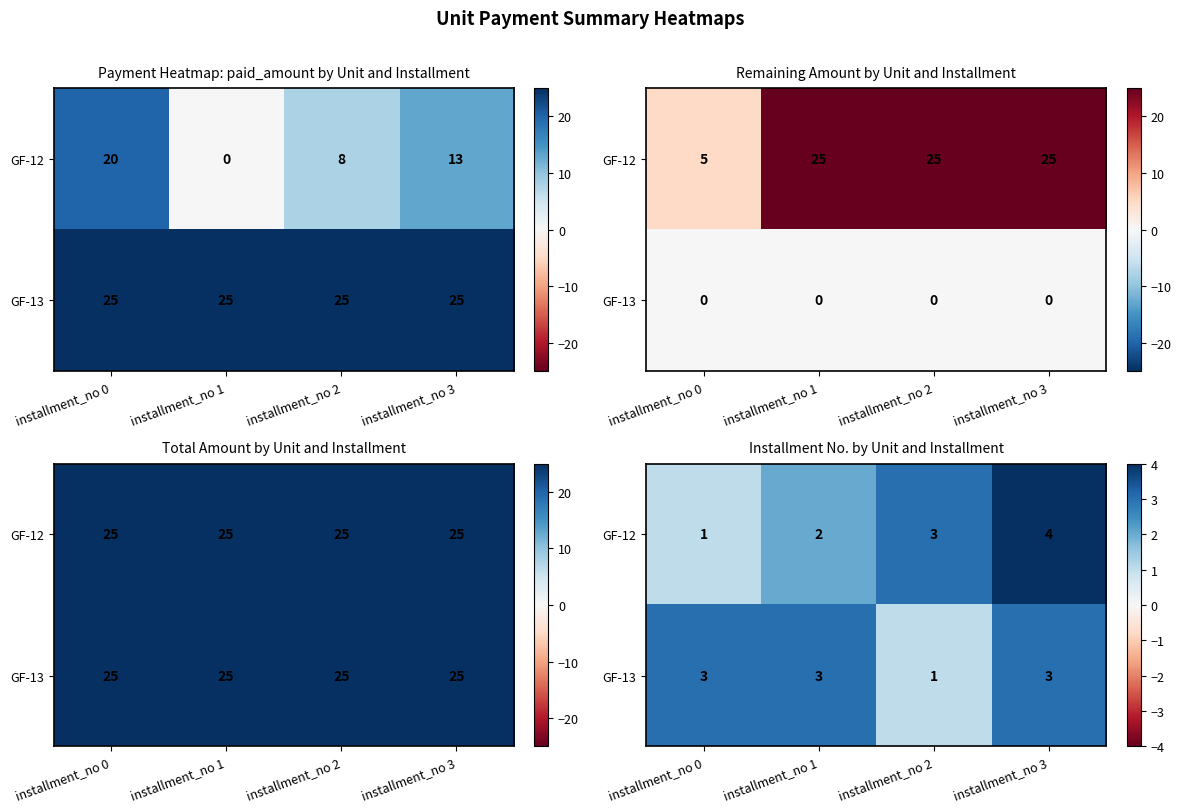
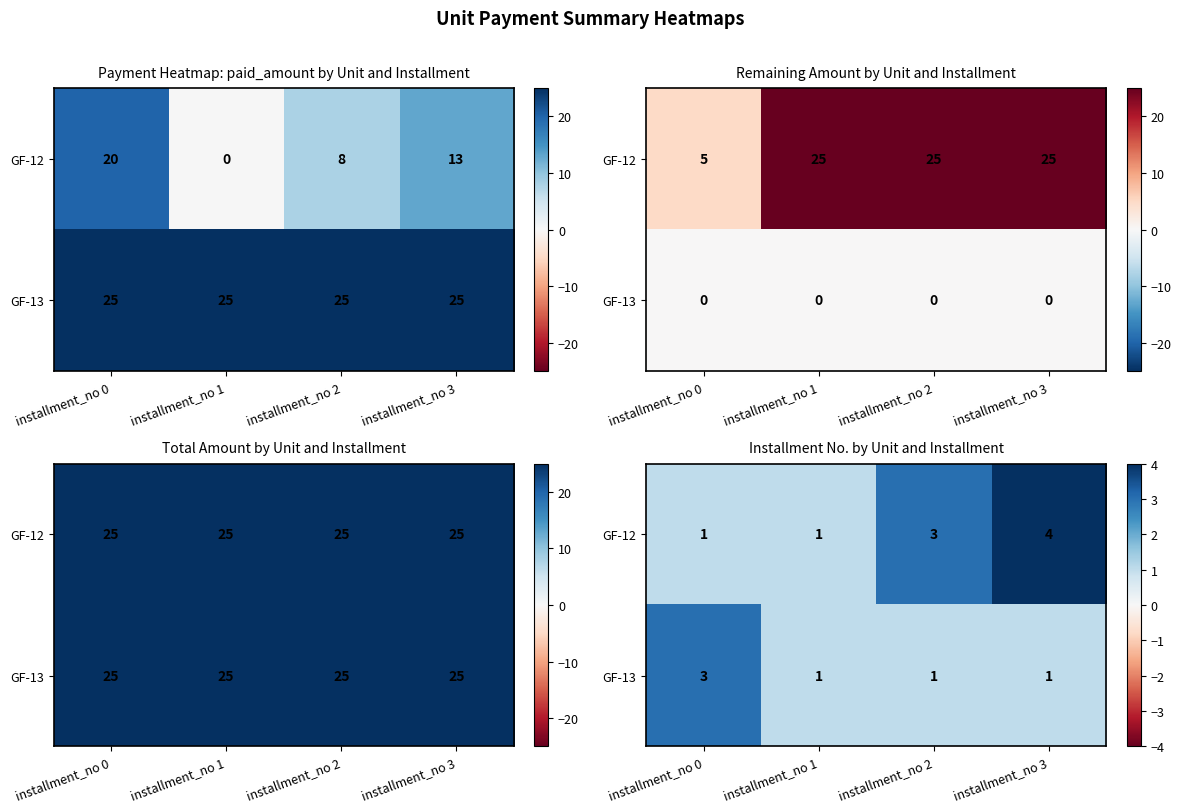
  {
    "Payment Heatmap: paid_amount by Unit and Installment": {
      "GF-12": {
        "installment_no 0": 20,
        "installment_no 1": 0,
        "installment_no 2": 8,
        "installment_no 3": 13
      },
      "GF-13": {
        "installment_no 0": 25,
        "installment_no 1": 25,
        "installment_no 2": 25,
        "installment_no 3": 25
      }
    },
    "Remaining Amount by Unit and Installment": {
      "GF-12": {
        "installment_no 0": 5,
        "installment_no 1": 25,
        "installment_no 2": 25,
        "installment_no 3": 25
      },
      "GF-13": {
        "installment_no 0": 0,
        "installment_no 1": 0,
        "installment_no 2": 0,
        "installment_no 3": 0
      }
    },
    "Total Amount by Unit and Installment": {
      "GF-12": {
        "installment_no 0": 25,
        "installment_no 1": 25,
        "installment_no 2": 25,
        "installment_no 3": 25
      },
      "GF-13": {
        "installment_no 0": 25,
        "installment_no 1": 25,
        "installment_no 2": 25,
        "installment_no 3": 25
      }
    },
    "Installment No. by Unit and Installment": {
      "GF-12": {
        "installment_no 0": 1,
-       "installment_no 1": 2,
+       "installment_no 1": 1,
        "installment_no 2": 3,
        "installment_no 3": 4
      },
      "GF-13": {
        "installment_no 0": 3,
-       "installment_no 1": 3,
+       "installment_no 1": 1,
        "installment_no 2": 1,
-       "installment_no 3": 3
+       "installment_no 3": 1
      }
    }
  }
